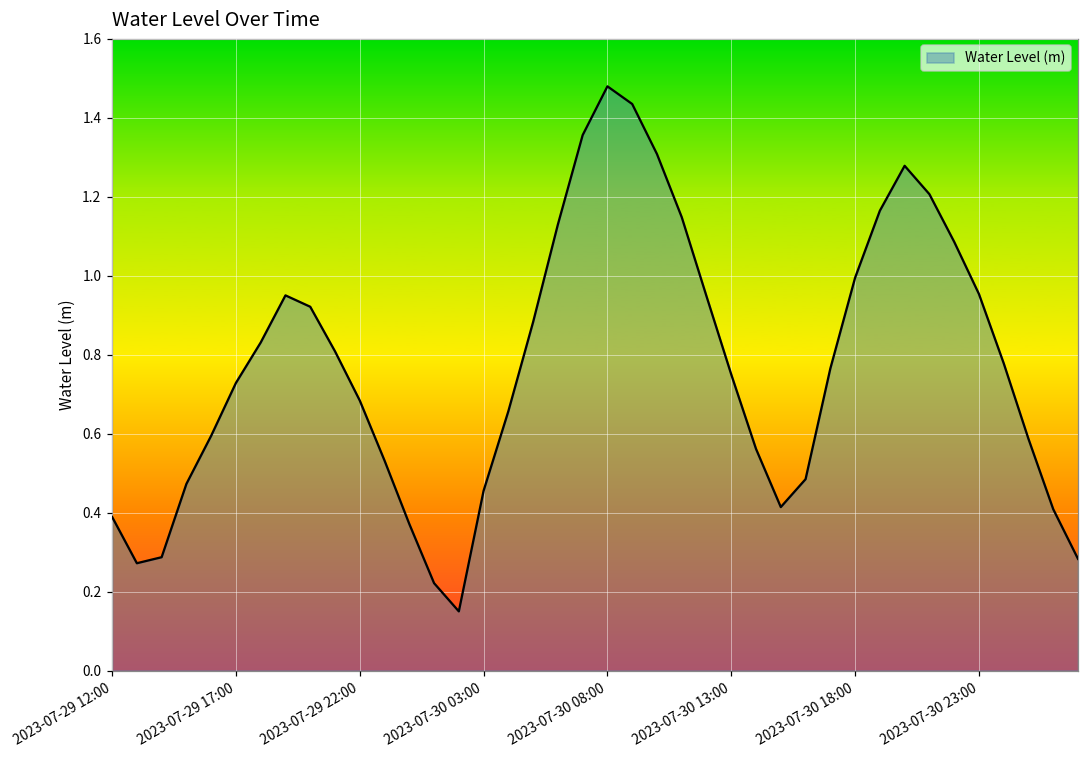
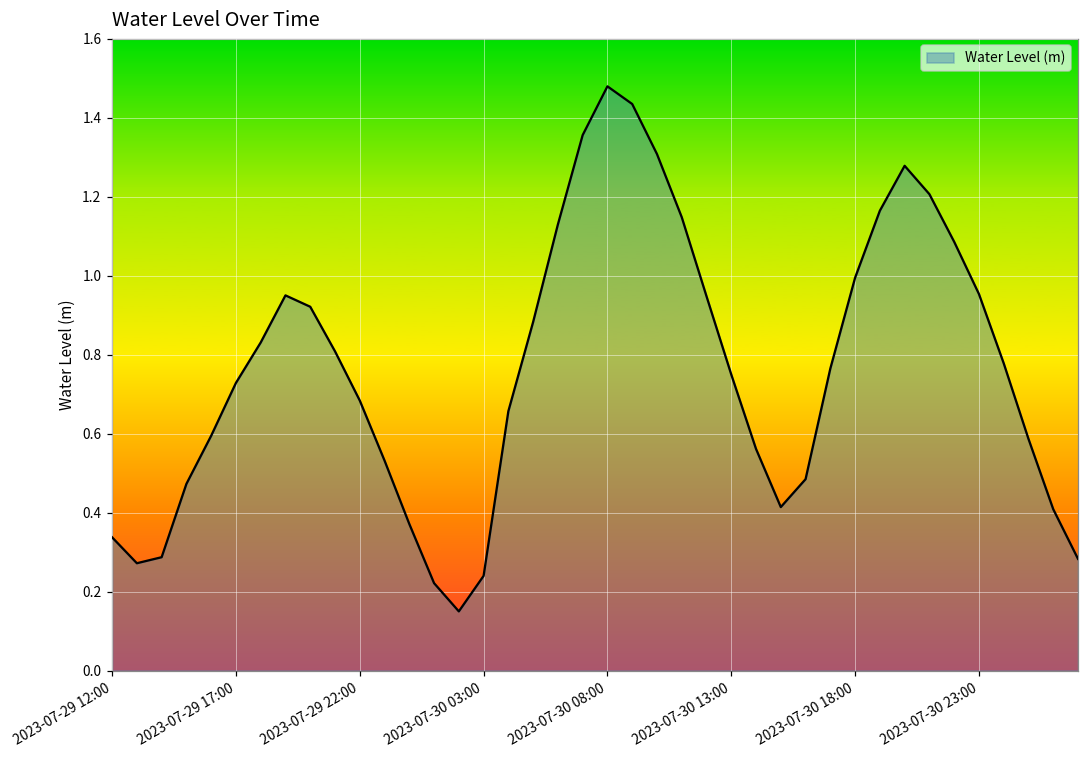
  {
-   "2023-07-29 12:00": 0.39,
+   "2023-07-29 12:00": 0.34,
    "2023-07-29 17:00": 0.73,
    "2023-07-29 22:00": 0.68,
-   "2023-07-30 03:00": 0.46,
+   "2023-07-30 03:00": 0.24,
    "2023-07-30 08:00": 1.48,
    "2023-07-30 13:00": 0.75,
    "2023-07-30 18:00": 0.99,
    "2023-07-30 23:00": 0.95
  }
